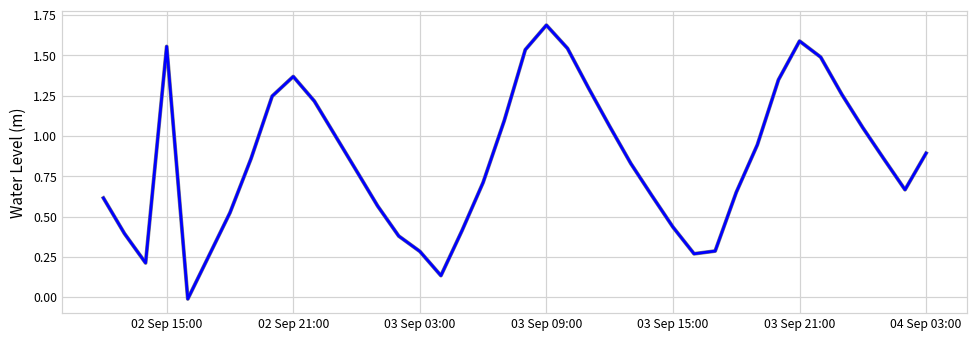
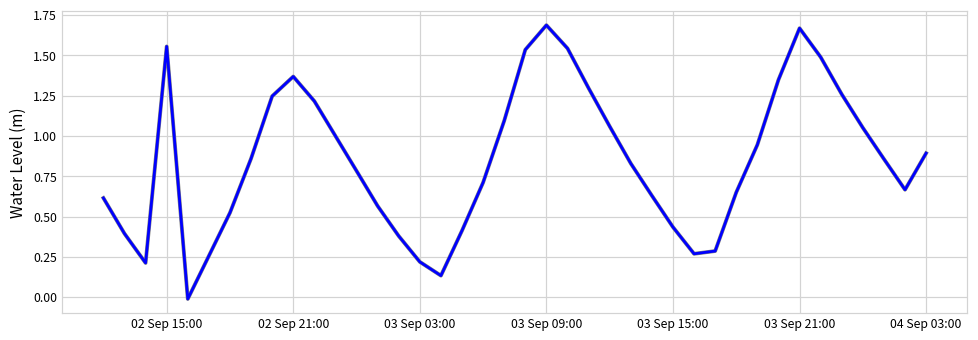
  {
    "02 Sep 15:00": 1.56,
    "02 Sep 21:00": 1.37,
-   "03 Sep 03:00": 0.28,
+   "03 Sep 03:00": 0.22,
    "03 Sep 09:00": 1.69,
    "03 Sep 15:00": 0.43,
-   "03 Sep 21:00": 1.59,
+   "03 Sep 21:00": 1.67,
    "04 Sep 03:00": 0.89
  }
